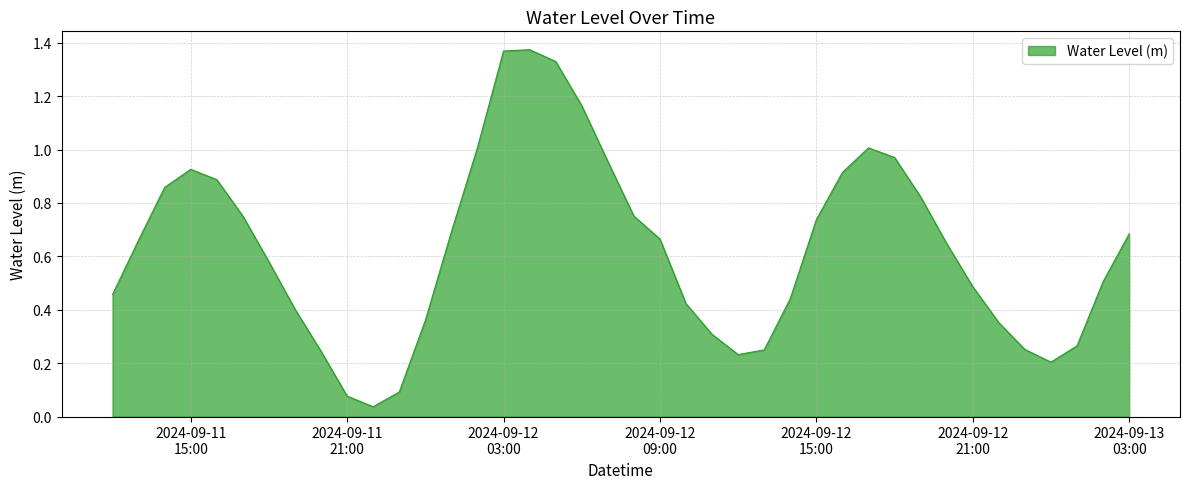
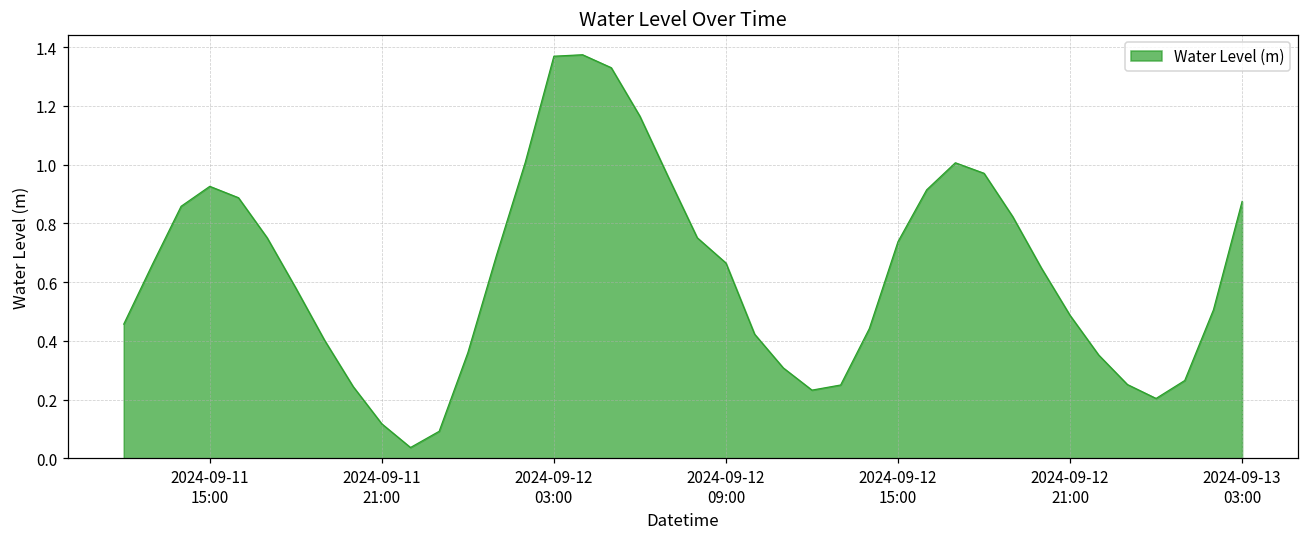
  {
    "2024-09-11 15:00": 0.93,
-   "2024-09-11 21:00": 0.08,
+   "2024-09-11 21:00": 0.12,
    "2024-09-12 03:00": 1.37,
    "2024-09-12 09:00": 0.67,
    "2024-09-12 15:00": 0.74,
    "2024-09-12 21:00": 0.49,
-   "2024-09-13 03:00": 0.68
+   "2024-09-13 03:00": 0.87
  }
